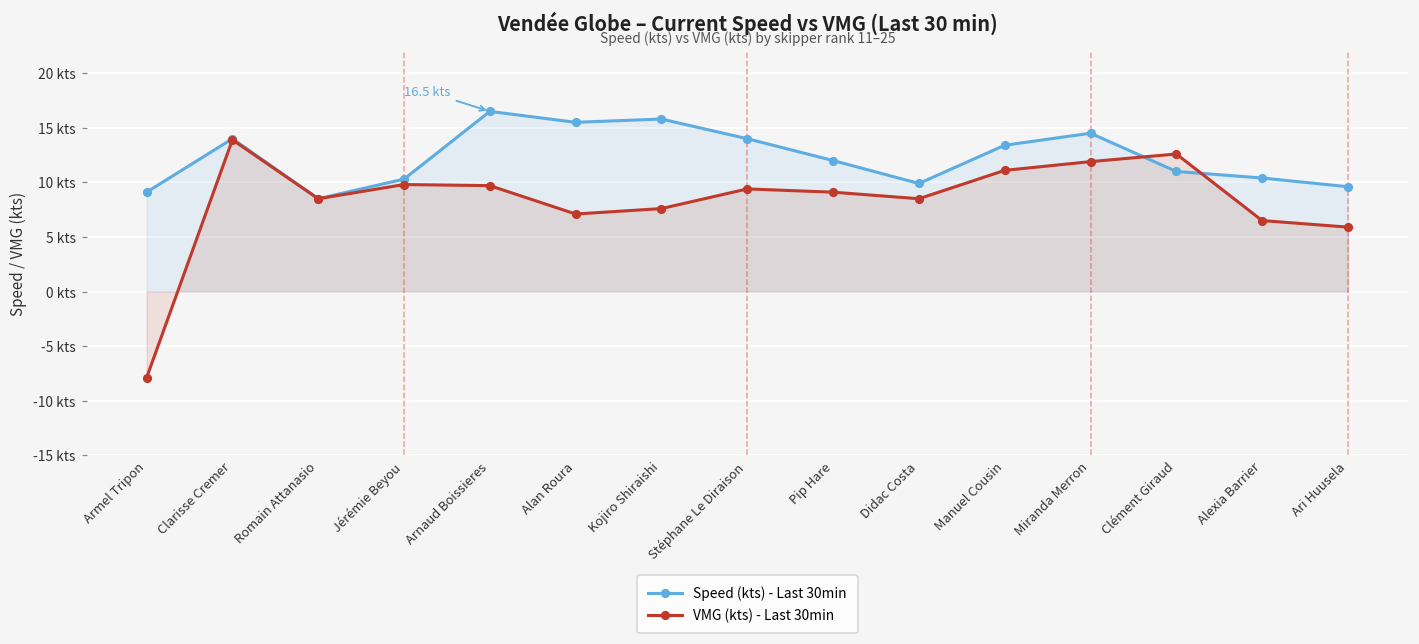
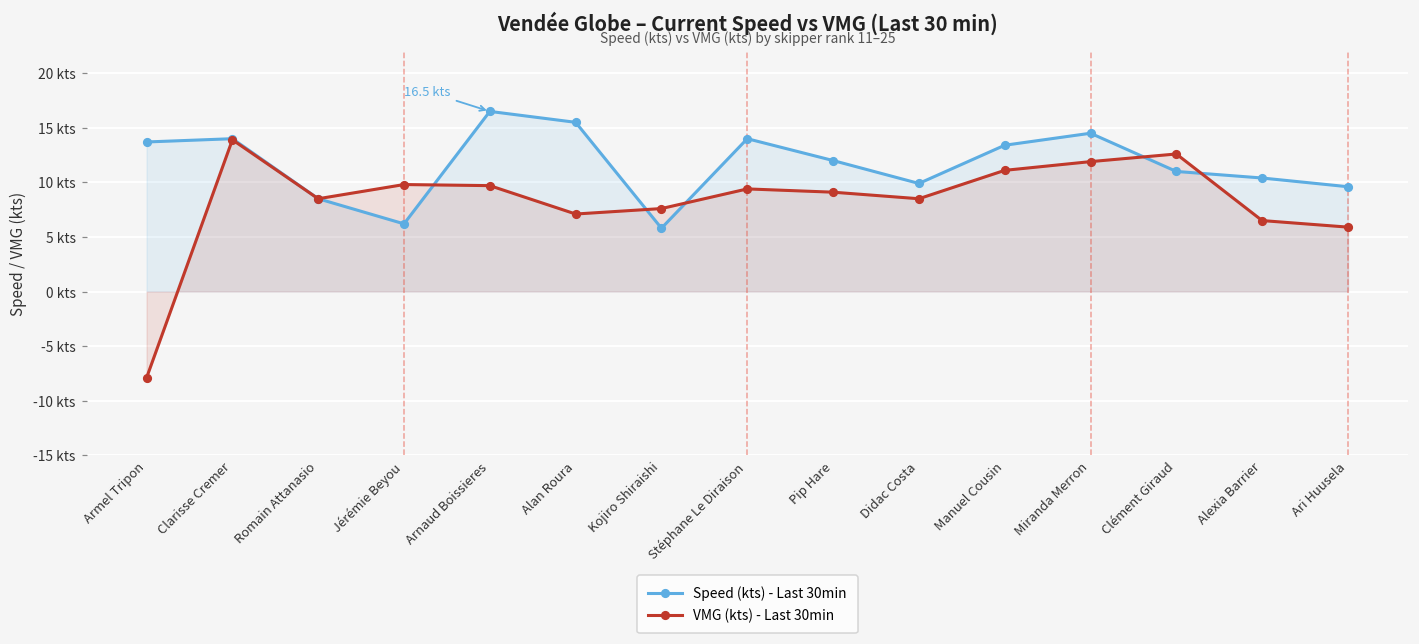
  {
    "Speed (kts) - Last 30min": {
-     "Armel Tripon": "9 kts",
-     "Jérémie Beyou": "10 kts",
+     "Armel Tripon": "14 kts",
+     "Jérémie Beyou": "6 kts",
      "Alan Roura": "16 kts",
-     "Kojiro Shiraishi": "16 kts",
+     "Kojiro Shiraishi": "6 kts",
      "Stéphane Le Diraison": "14 kts",
      "Pip Hare": "12 kts",
      "Didac Costa": "10 kts",
      "Manuel Cousin": "13 kts",
      "Miranda Merron": "15 kts",
      "Clément Giraud": "11 kts",
      "Alexia Barrier": "10 kts",
      "Ari Huusela": "10 kts"
    }
  }
